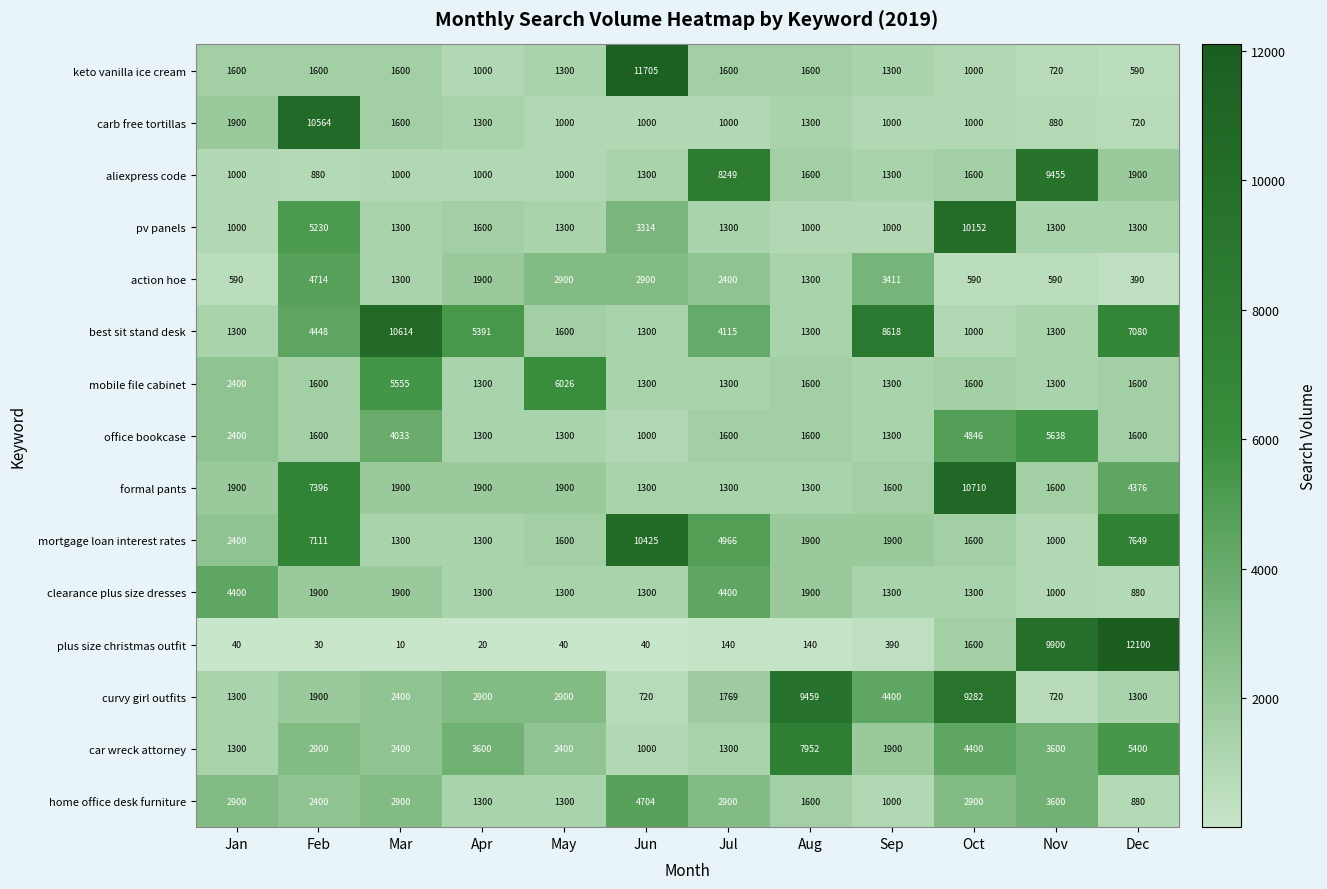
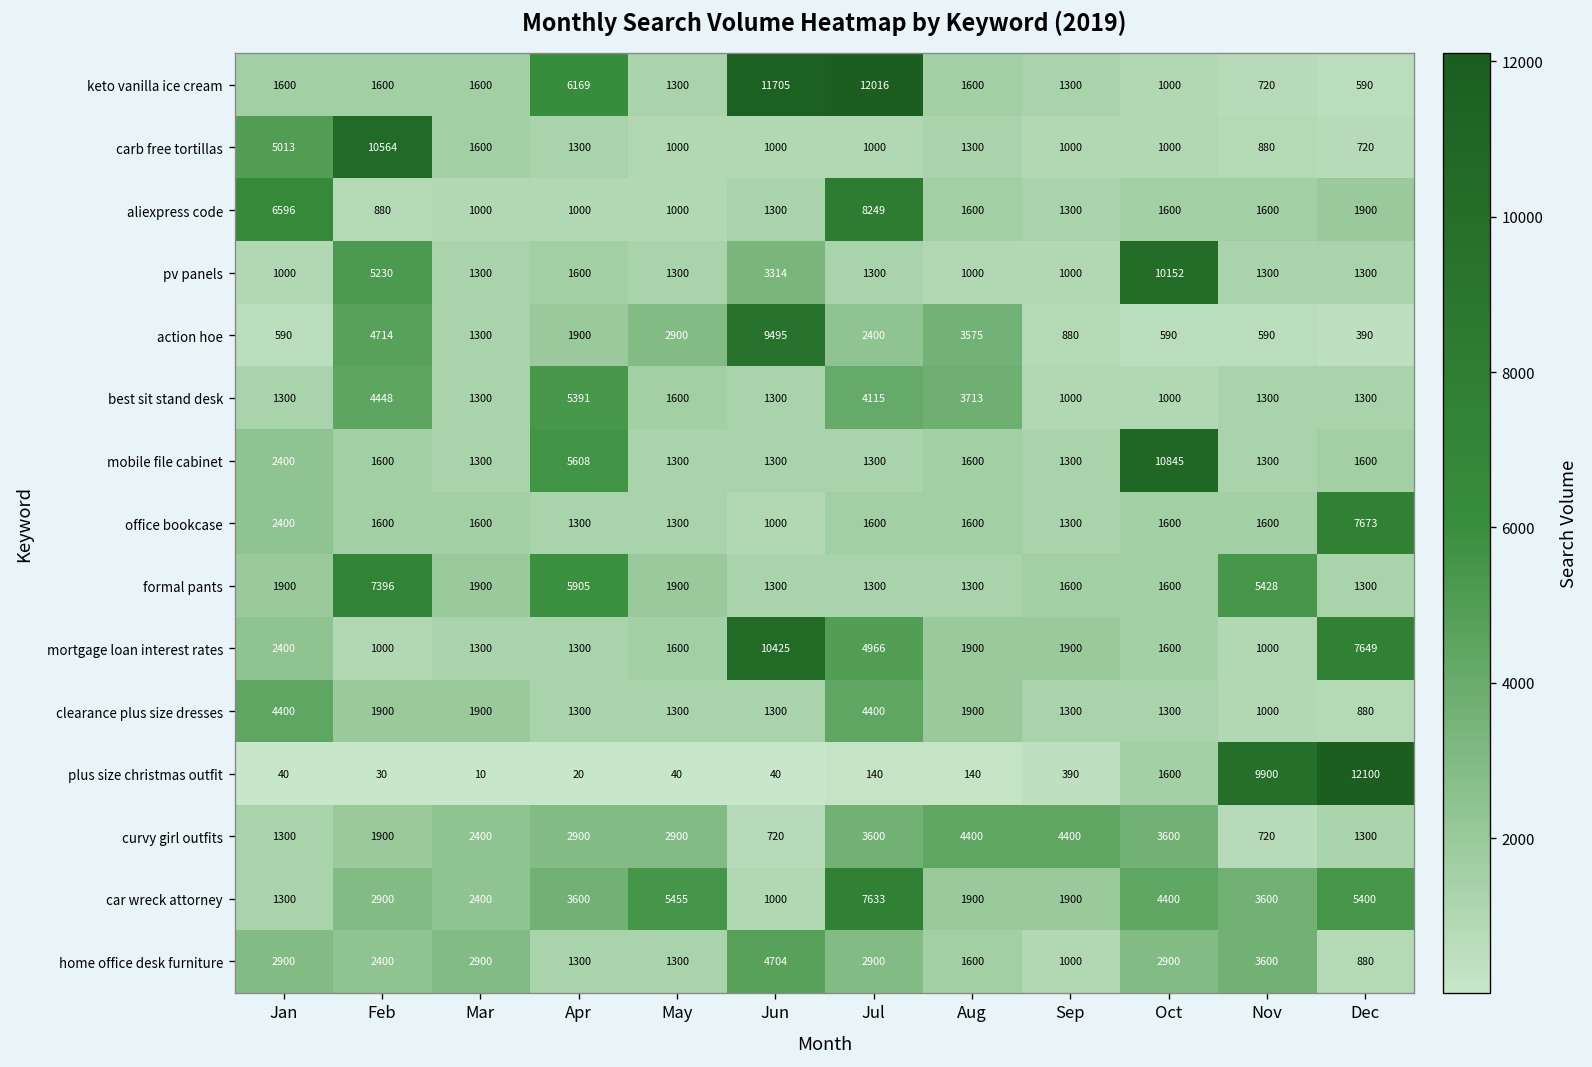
  {
    "keto vanilla ice cream": {
      "Jan": 1600,
      "Feb": 1600,
      "Mar": 1600,
-     "Apr": 1000,
+     "Apr": 6169,
      "May": 1300,
      "Jun": 11705,
-     "Jul": 1600,
+     "Jul": 12016,
      "Aug": 1600,
      "Sep": 1300,
      "Oct": 1000,
      "Nov": 720,
      "Dec": 590
    },
    "carb free tortillas": {
-     "Jan": 1900,
+     "Jan": 5013,
      "Feb": 10564,
      "Mar": 1600,
      "Apr": 1300,
      "May": 1000,
      "Jun": 1000,
      "Jul": 1000,
      "Aug": 1300,
      "Sep": 1000,
      "Oct": 1000,
      "Nov": 880,
      "Dec": 720
    },
    "aliexpress code": {
-     "Jan": 1000,
+     "Jan": 6596,
      "Feb": 880,
      "Mar": 1000,
      "Apr": 1000,
      "May": 1000,
      "Jun": 1300,
      "Jul": 8249,
      "Aug": 1600,
      "Sep": 1300,
      "Oct": 1600,
-     "Nov": 9455,
+     "Nov": 1600,
      "Dec": 1900
    },
    "pv panels": {
      "Jan": 1000,
      "Feb": 5230,
      "Mar": 1300,
      "Apr": 1600,
      "May": 1300,
      "Jun": 3314,
      "Jul": 1300,
      "Aug": 1000,
      "Sep": 1000,
      "Oct": 10152,
      "Nov": 1300,
      "Dec": 1300
    },
    "action hoe": {
      "Jan": 590,
      "Feb": 4714,
      "Mar": 1300,
      "Apr": 1900,
      "May": 2900,
-     "Jun": 2900,
+     "Jun": 9495,
      "Jul": 2400,
-     "Aug": 1300,
-     "Sep": 3411,
+     "Aug": 3575,
+     "Sep": 880,
      "Oct": 590,
      "Nov": 590,
      "Dec": 390
    },
    "best sit stand desk": {
      "Jan": 1300,
      "Feb": 4448,
-     "Mar": 10614,
+     "Mar": 1300,
      "Apr": 5391,
      "May": 1600,
      "Jun": 1300,
      "Jul": 4115,
-     "Aug": 1300,
-     "Sep": 8618,
+     "Aug": 3713,
+     "Sep": 1000,
      "Oct": 1000,
      "Nov": 1300,
-     "Dec": 7080
+     "Dec": 1300
    },
    "mobile file cabinet": {
      "Jan": 2400,
      "Feb": 1600,
-     "Mar": 5555,
-     "Apr": 1300,
-     "May": 6026,
+     "Mar": 1300,
+     "Apr": 5608,
+     "May": 1300,
      "Jun": 1300,
      "Jul": 1300,
      "Aug": 1600,
      "Sep": 1300,
-     "Oct": 1600,
+     "Oct": 10845,
      "Nov": 1300,
      "Dec": 1600
    },
    "office bookcase": {
      "Jan": 2400,
      "Feb": 1600,
-     "Mar": 4033,
+     "Mar": 1600,
      "Apr": 1300,
      "May": 1300,
      "Jun": 1000,
      "Jul": 1600,
      "Aug": 1600,
      "Sep": 1300,
-     "Oct": 4846,
-     "Nov": 5638,
-     "Dec": 1600
+     "Oct": 1600,
+     "Nov": 1600,
+     "Dec": 7673
    },
    "formal pants": {
      "Jan": 1900,
      "Feb": 7396,
      "Mar": 1900,
-     "Apr": 1900,
+     "Apr": 5905,
      "May": 1900,
      "Jun": 1300,
      "Jul": 1300,
      "Aug": 1300,
      "Sep": 1600,
-     "Oct": 10710,
-     "Nov": 1600,
-     "Dec": 4376
+     "Oct": 1600,
+     "Nov": 5428,
+     "Dec": 1300
    },
    "mortgage loan interest rates": {
      "Jan": 2400,
-     "Feb": 7111,
+     "Feb": 1000,
      "Mar": 1300,
      "Apr": 1300,
      "May": 1600,
      "Jun": 10425,
      "Jul": 4966,
      "Aug": 1900,
      "Sep": 1900,
      "Oct": 1600,
      "Nov": 1000,
      "Dec": 7649
    },
    "clearance plus size dresses": {
      "Jan": 4400,
      "Feb": 1900,
      "Mar": 1900,
      "Apr": 1300,
      "May": 1300,
      "Jun": 1300,
      "Jul": 4400,
      "Aug": 1900,
      "Sep": 1300,
      "Oct": 1300,
      "Nov": 1000,
      "Dec": 880
    },
    "plus size christmas outfit": {
      "Jan": 40,
      "Feb": 30,
      "Mar": 10,
      "Apr": 20,
      "May": 40,
      "Jun": 40,
      "Jul": 140,
      "Aug": 140,
      "Sep": 390,
      "Oct": 1600,
      "Nov": 9900,
      "Dec": 12100
    },
    "curvy girl outfits": {
      "Jan": 1300,
      "Feb": 1900,
      "Mar": 2400,
      "Apr": 2900,
      "May": 2900,
      "Jun": 720,
-     "Jul": 1769,
-     "Aug": 9459,
+     "Jul": 3600,
+     "Aug": 4400,
      "Sep": 4400,
-     "Oct": 9282,
+     "Oct": 3600,
      "Nov": 720,
      "Dec": 1300
    },
    "car wreck attorney": {
      "Jan": 1300,
      "Feb": 2900,
      "Mar": 2400,
      "Apr": 3600,
-     "May": 2400,
+     "May": 5455,
      "Jun": 1000,
-     "Jul": 1300,
-     "Aug": 7952,
+     "Jul": 7633,
+     "Aug": 1900,
      "Sep": 1900,
      "Oct": 4400,
      "Nov": 3600,
      "Dec": 5400
    },
    "home office desk furniture": {
      "Jan": 2900,
      "Feb": 2400,
      "Mar": 2900,
      "Apr": 1300,
      "May": 1300,
      "Jun": 4704,
      "Jul": 2900,
      "Aug": 1600,
      "Sep": 1000,
      "Oct": 2900,
      "Nov": 3600,
      "Dec": 880
    }
  }
